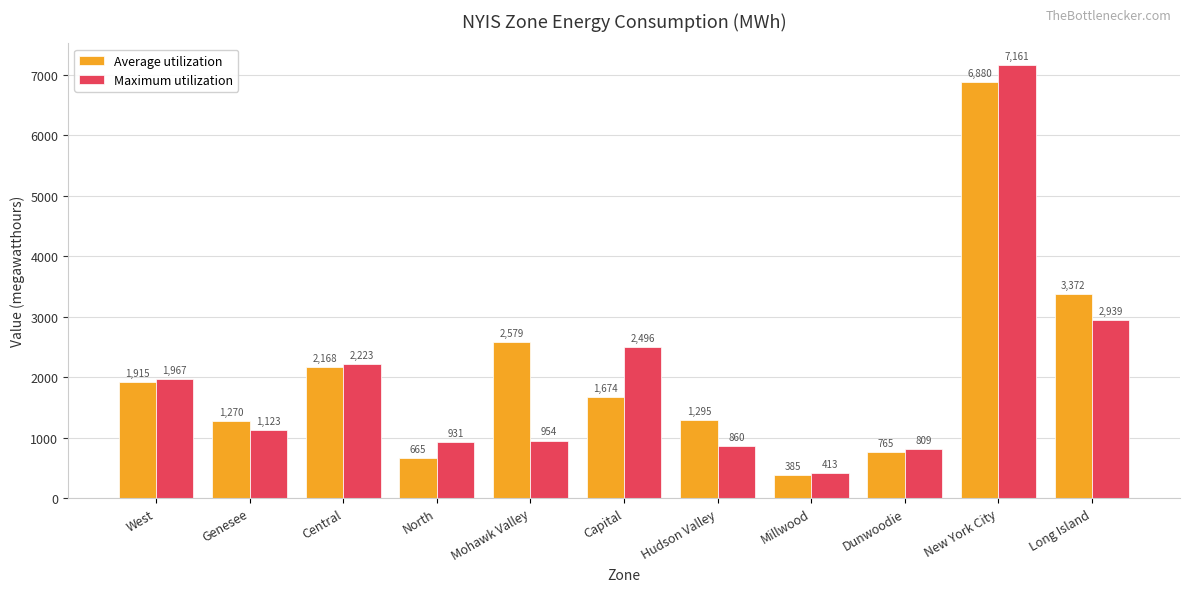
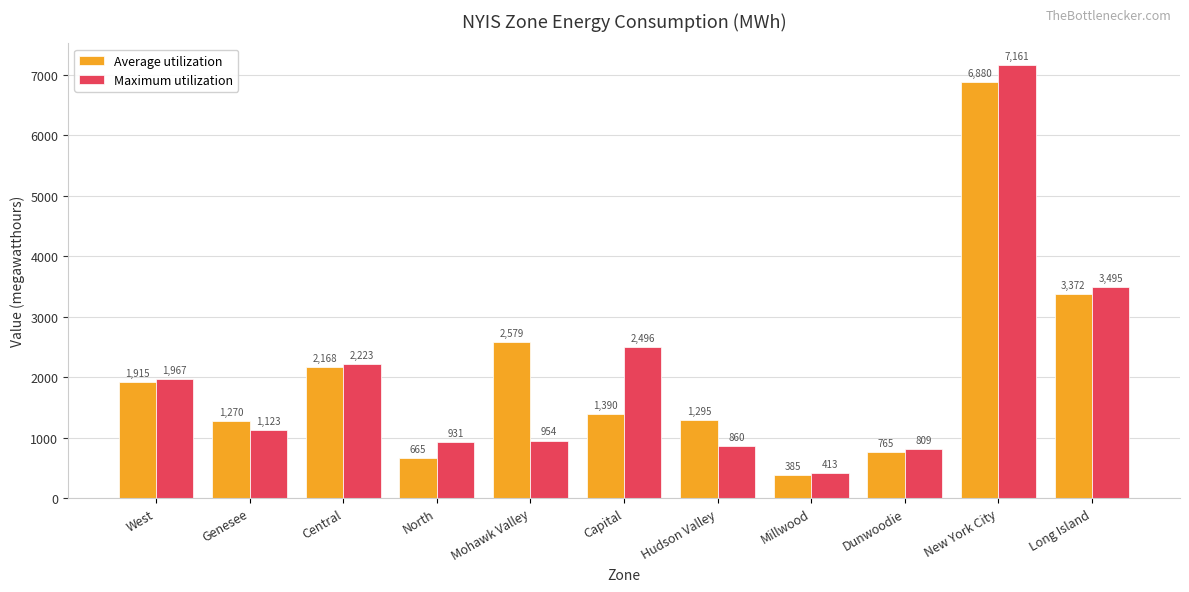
  {
    "Average utilization": {
      "West": "1,915",
      "Genesee": "1,270",
      "Central": "2,168",
      "North": "665",
      "Mohawk Valley": "2,579",
-     "Capital": "1,674",
+     "Capital": "1,390",
      "Hudson Valley": "1,295",
      "Millwood": "385",
      "Dunwoodie": "765",
      "New York City": "6,880",
      "Long Island": "3,372"
    },
    "Maximum utilization": {
      "West": "1,967",
      "Genesee": "1,123",
      "Central": "2,223",
      "North": "931",
      "Mohawk Valley": "954",
      "Capital": "2,496",
      "Hudson Valley": "860",
      "Millwood": "413",
      "Dunwoodie": "809",
      "New York City": "7,161",
-     "Long Island": "2,939"
+     "Long Island": "3,495"
    }
  }
